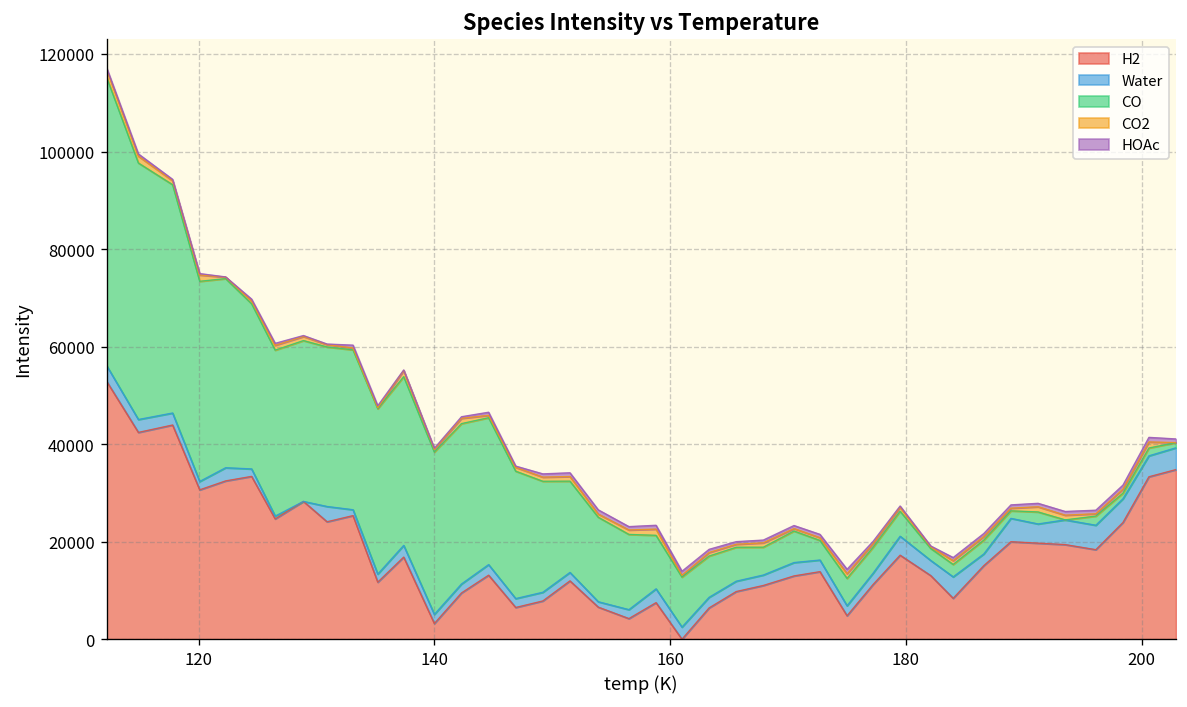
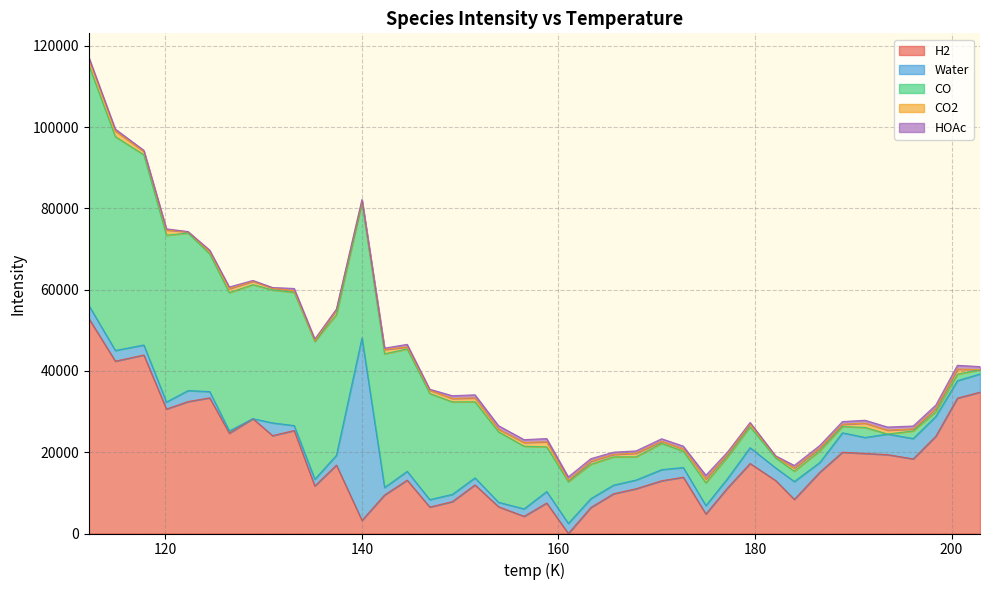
  {
    "H2": {
      "140": 3000
    },
    "Water": {
-     "140": 2000
+     "140": 45000
    }
  }
